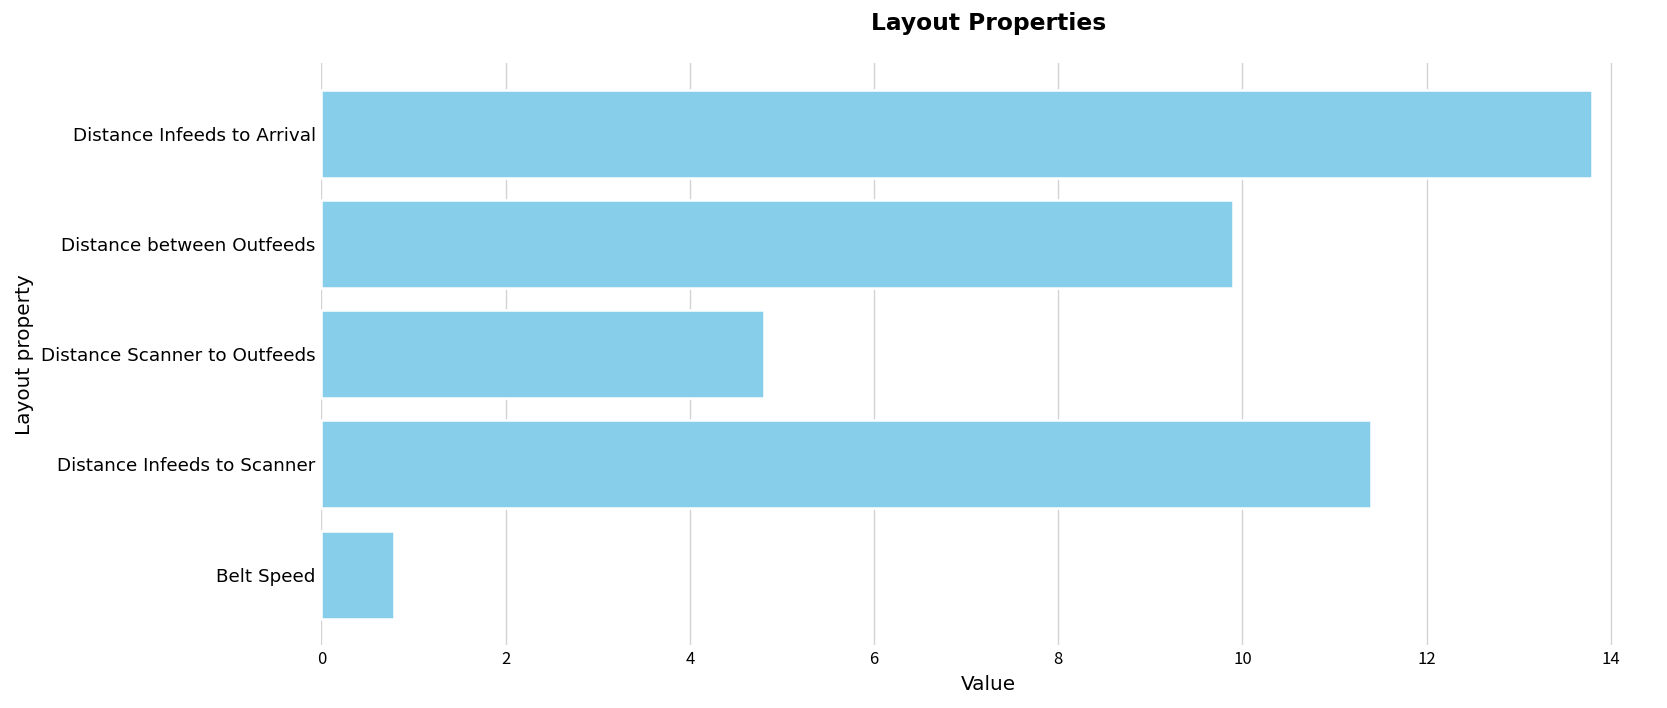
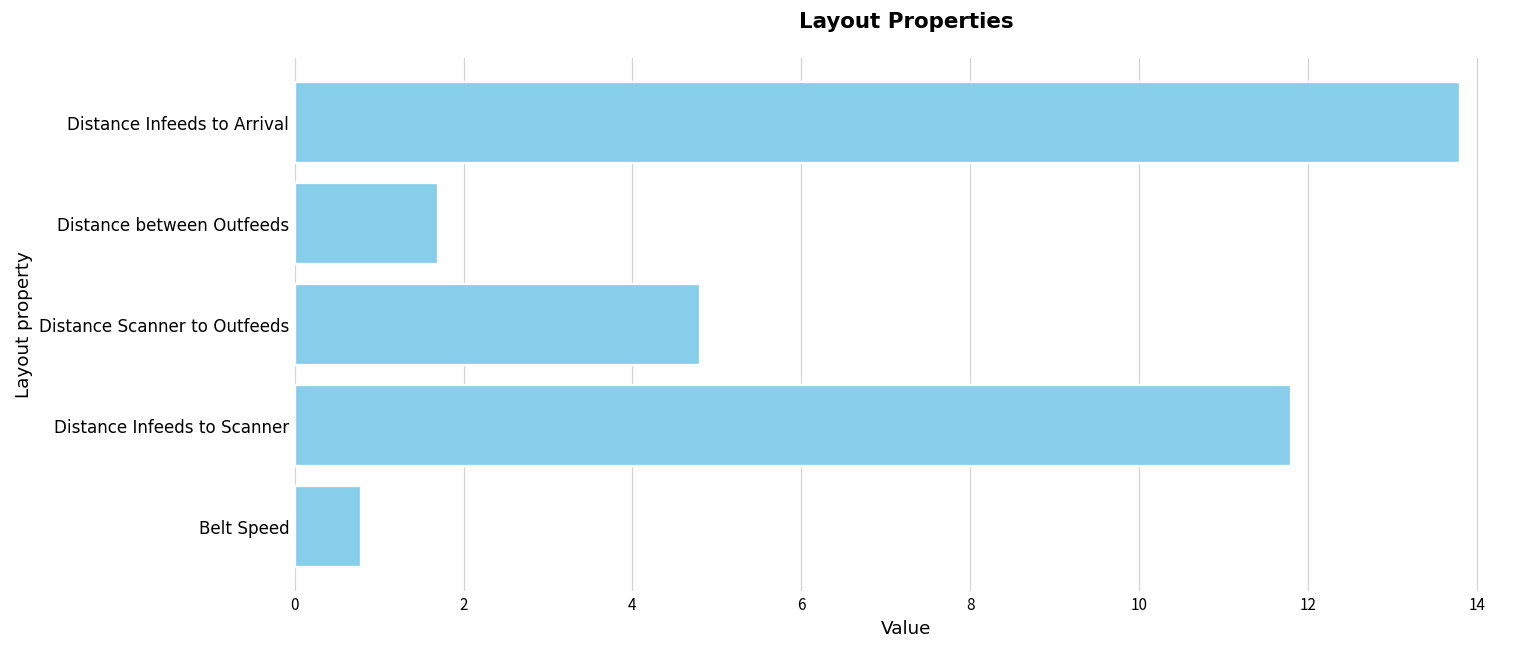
  {
    "Distance Infeeds to Arrival": 13.8,
-   "Distance between Outfeeds": 9.9,
+   "Distance between Outfeeds": 1.7,
    "Distance Scanner to Outfeeds": 4.8,
-   "Distance Infeeds to Scanner": 11.4,
+   "Distance Infeeds to Scanner": 11.8,
    "Belt Speed": 0.8
  }
